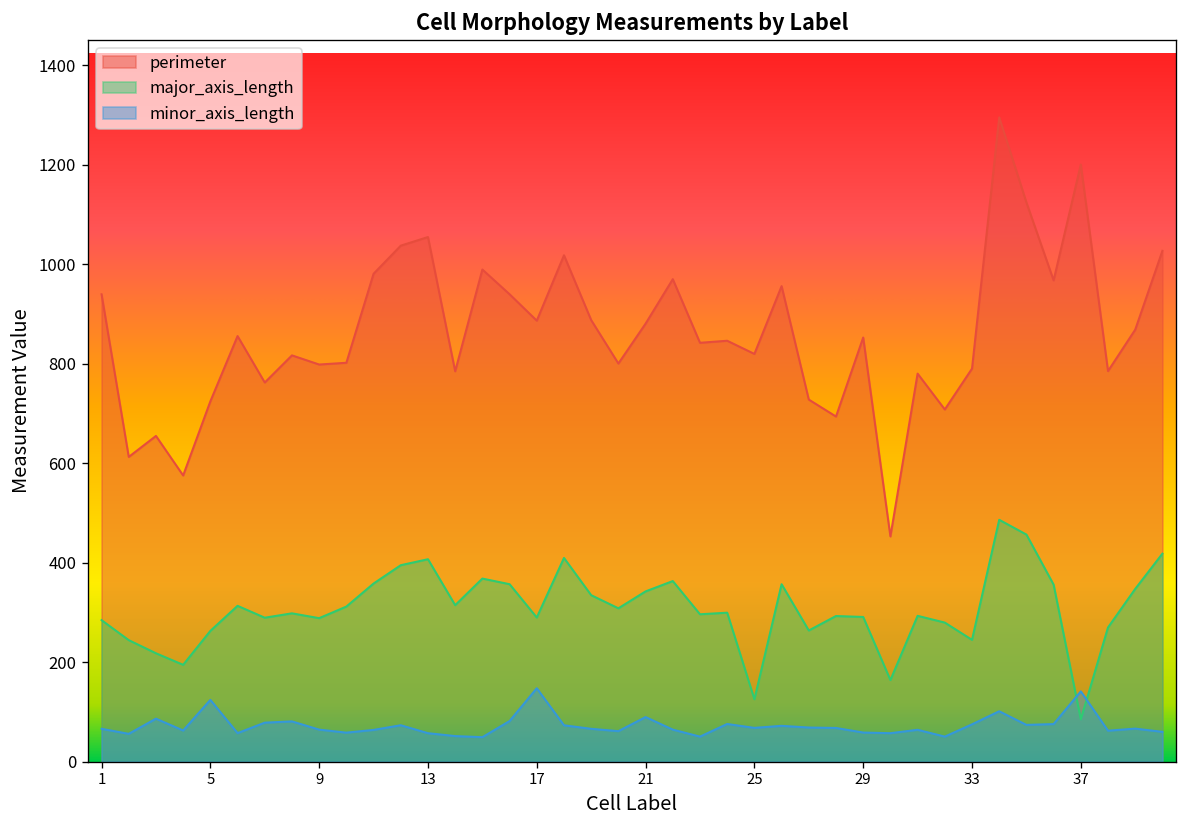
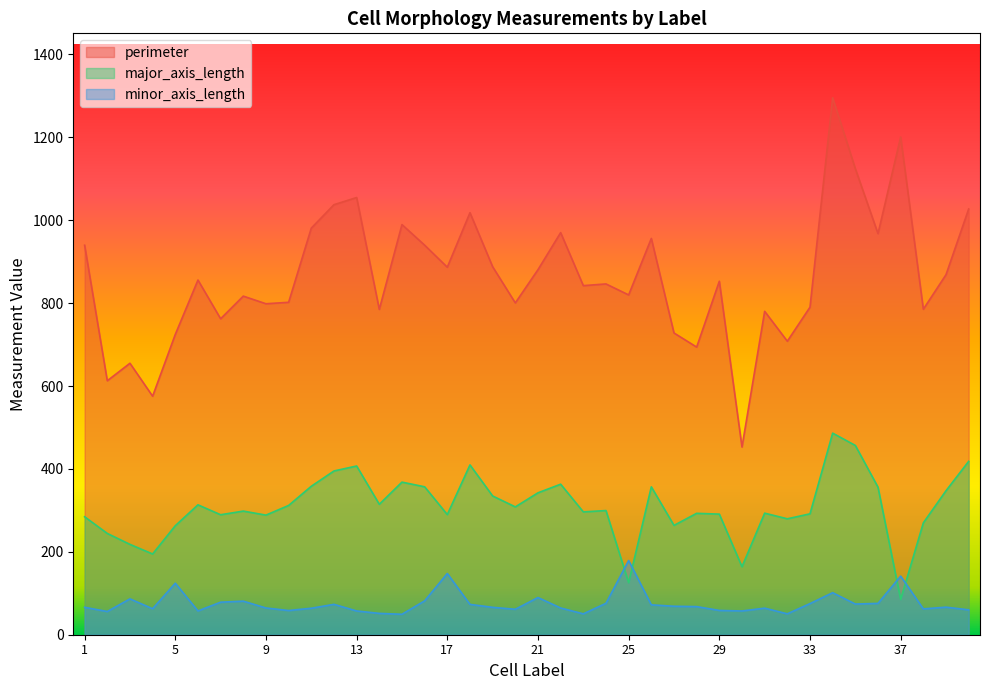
  {
    "perimeter": {
      "1": 940,
      "5": 720,
      "9": 800,
      "13": 1050,
      "17": 890,
      "21": 880,
      "25": 820,
      "29": 850,
      "33": 790,
      "37": 1200
    },
    "major_axis_length": {
      "1": 280,
      "5": 260,
      "9": 290,
      "13": 410,
      "17": 290,
      "21": 340,
      "25": 130,
      "29": 290,
-     "33": 250,
+     "33": 290,
      "37": 90
    },
    "minor_axis_length": {
      "1": 70,
      "5": 120,
      "9": 60,
      "13": 60,
      "17": 150,
      "21": 90,
-     "25": 70,
+     "25": 180,
      "29": 60,
      "33": 80,
      "37": 140
    }
  }
